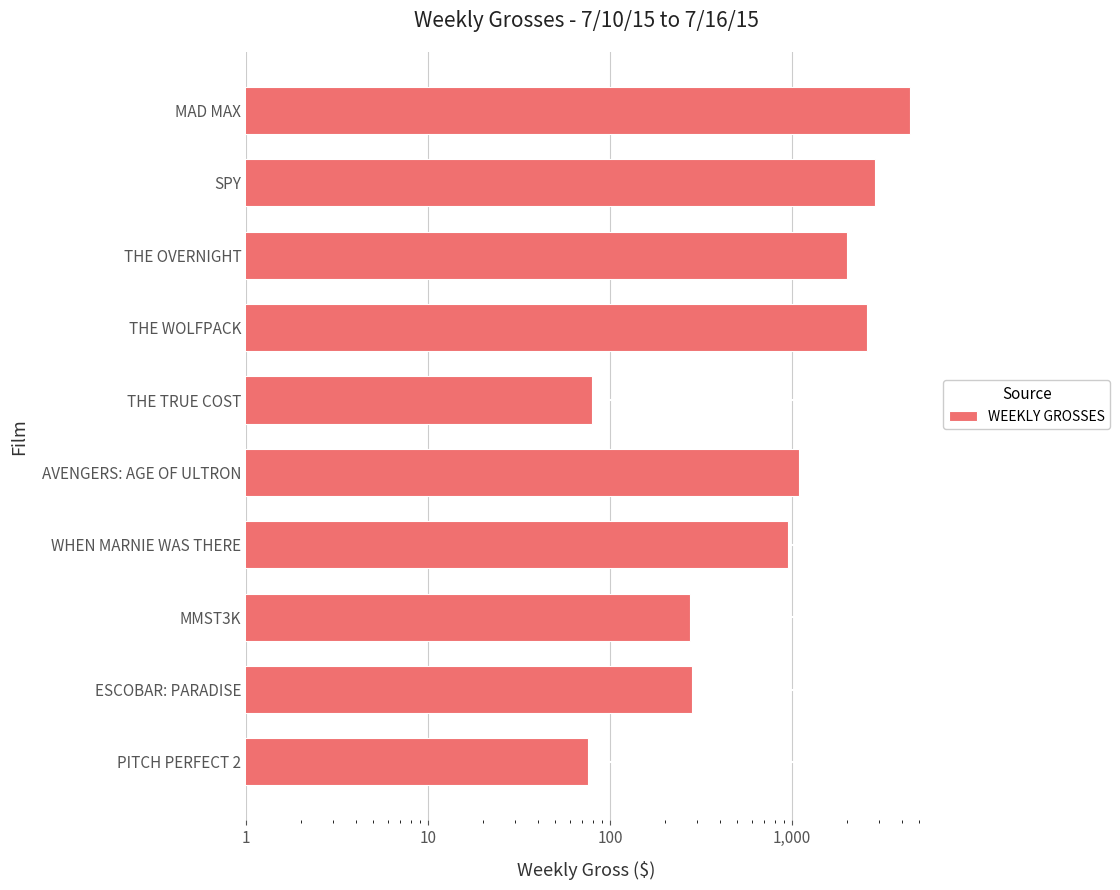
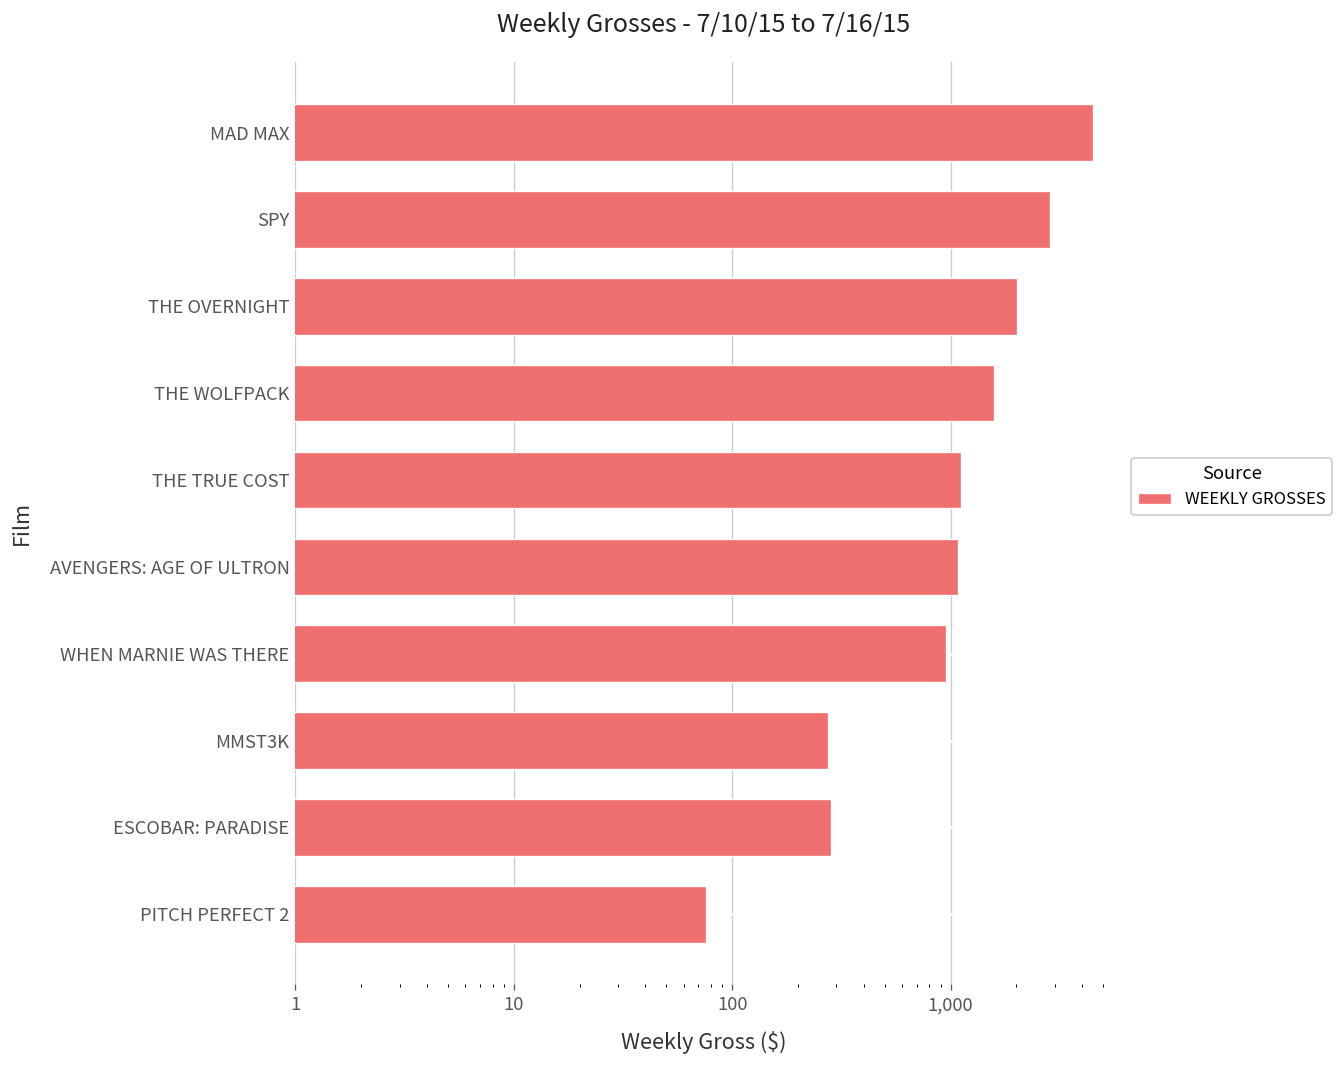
  {
    "MAD MAX": "4,500",
    "SPY": "2,900",
    "THE OVERNIGHT": "2,000",
-   "THE WOLFPACK": "2,600",
-   "THE TRUE COST": "79",
+   "THE WOLFPACK": "1,600",
+   "THE TRUE COST": "1,100",
    "AVENGERS: AGE OF ULTRON": "1,100",
    "WHEN MARNIE WAS THERE": "1,000",
    "MMST3K": "270",
    "ESCOBAR: PARADISE": "280",
    "PITCH PERFECT 2": "76"
  }
